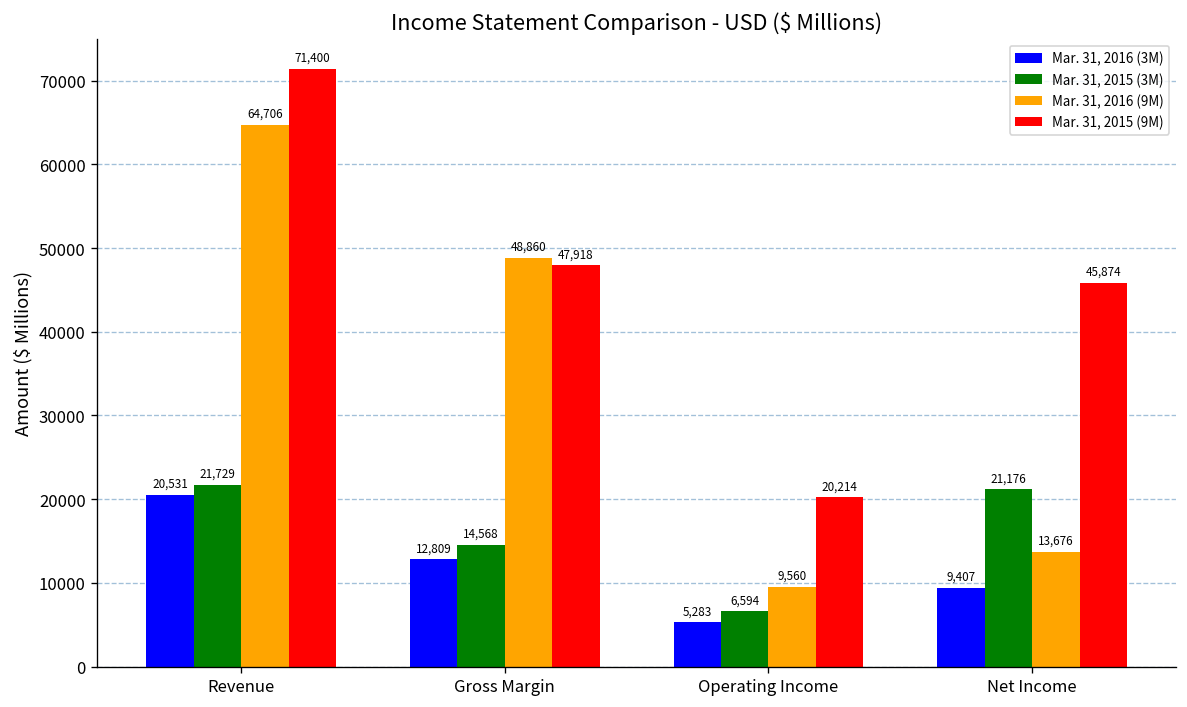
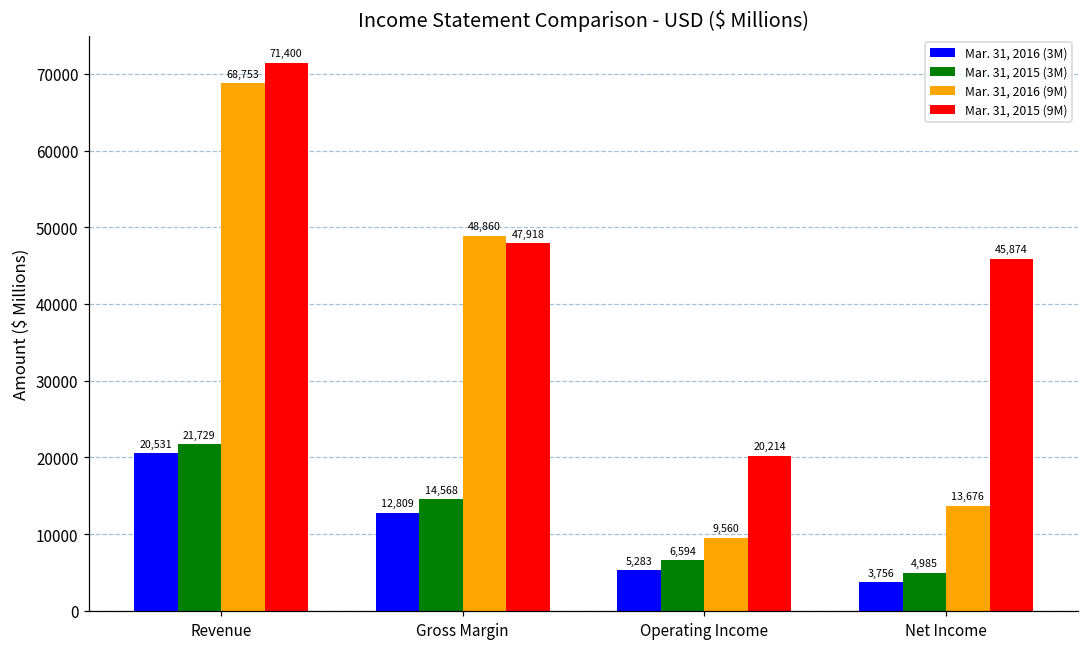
  {
    "Mar. 31, 2016 (3M)": {
      "Revenue": "20,531",
      "Gross Margin": "12,809",
      "Operating Income": "5,283",
-     "Net Income": "9,407"
+     "Net Income": "3,756"
    },
    "Mar. 31, 2015 (3M)": {
      "Revenue": "21,729",
      "Gross Margin": "14,568",
      "Operating Income": "6,594",
-     "Net Income": "21,176"
+     "Net Income": "4,985"
    },
    "Mar. 31, 2016 (9M)": {
-     "Revenue": "64,706",
+     "Revenue": "68,753",
      "Gross Margin": "48,860",
      "Operating Income": "9,560",
      "Net Income": "13,676"
    },
    "Mar. 31, 2015 (9M)": {
      "Revenue": "71,400",
      "Gross Margin": "47,918",
      "Operating Income": "20,214",
      "Net Income": "45,874"
    }
  }
